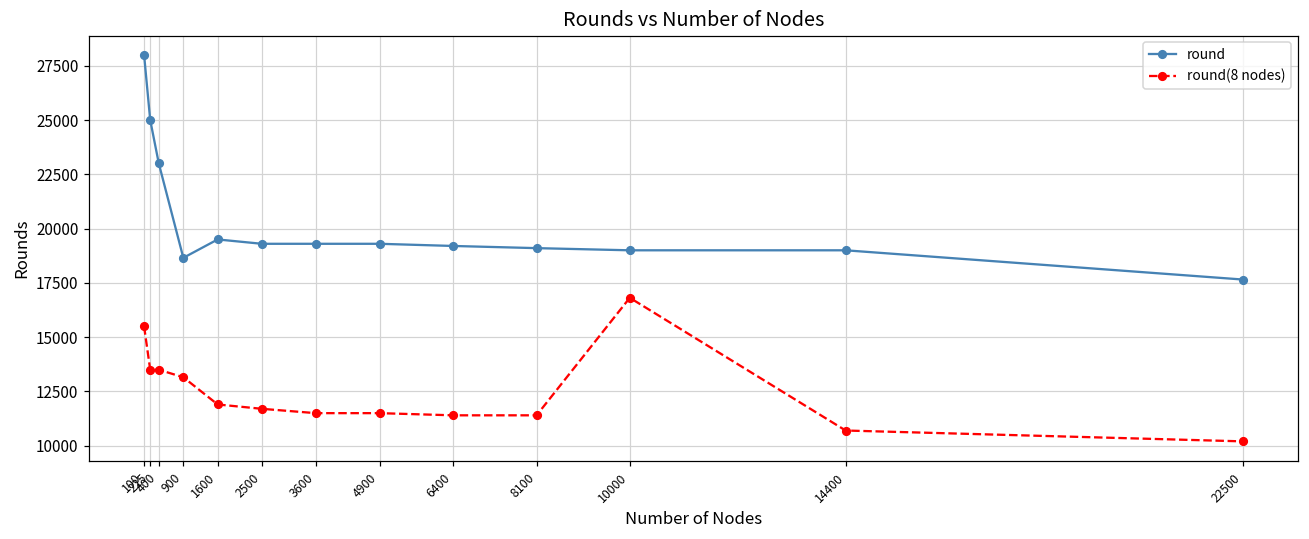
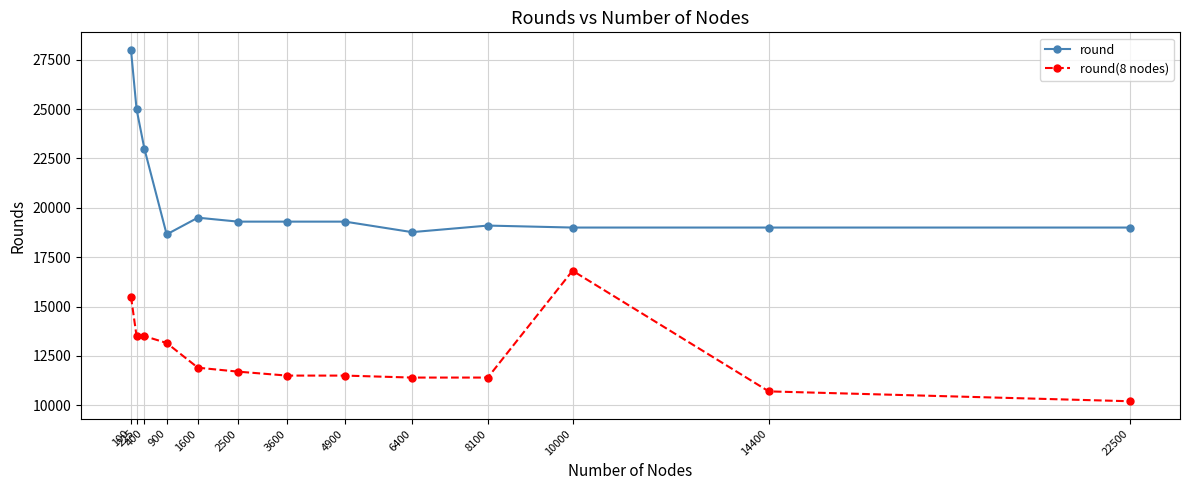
  {
    "round": {
      "100": 28000,
      "225": 25000,
      "400": 23000,
      "900": 18700,
      "1600": 19500,
      "2500": 19300,
      "3600": 19300,
      "4900": 19300,
-     "6400": 19200,
+     "6400": 18800,
      "8100": 19100,
      "10000": 19000,
      "14400": 19000,
-     "22500": 17700
+     "22500": 19000
    },
    "round(8 nodes)": {
      "100": 15500,
      "225": 13500,
      "400": 13500,
      "900": 13200,
      "1600": 11900,
      "2500": 11700,
      "3600": 11500,
      "4900": 11500,
      "6400": 11400,
      "8100": 11400,
      "10000": 16800,
      "14400": 10700,
      "22500": 10200
    }
  }
